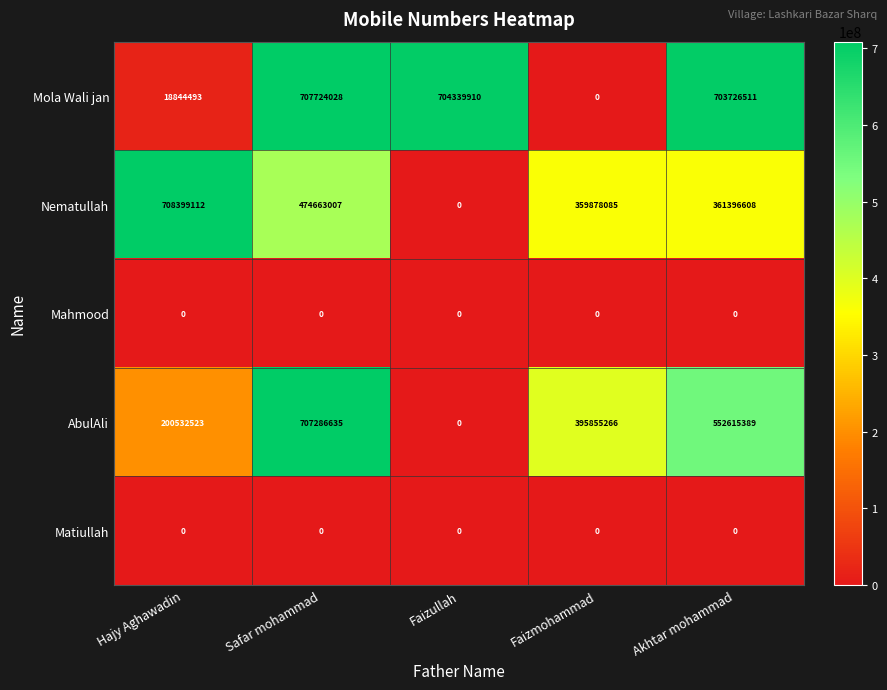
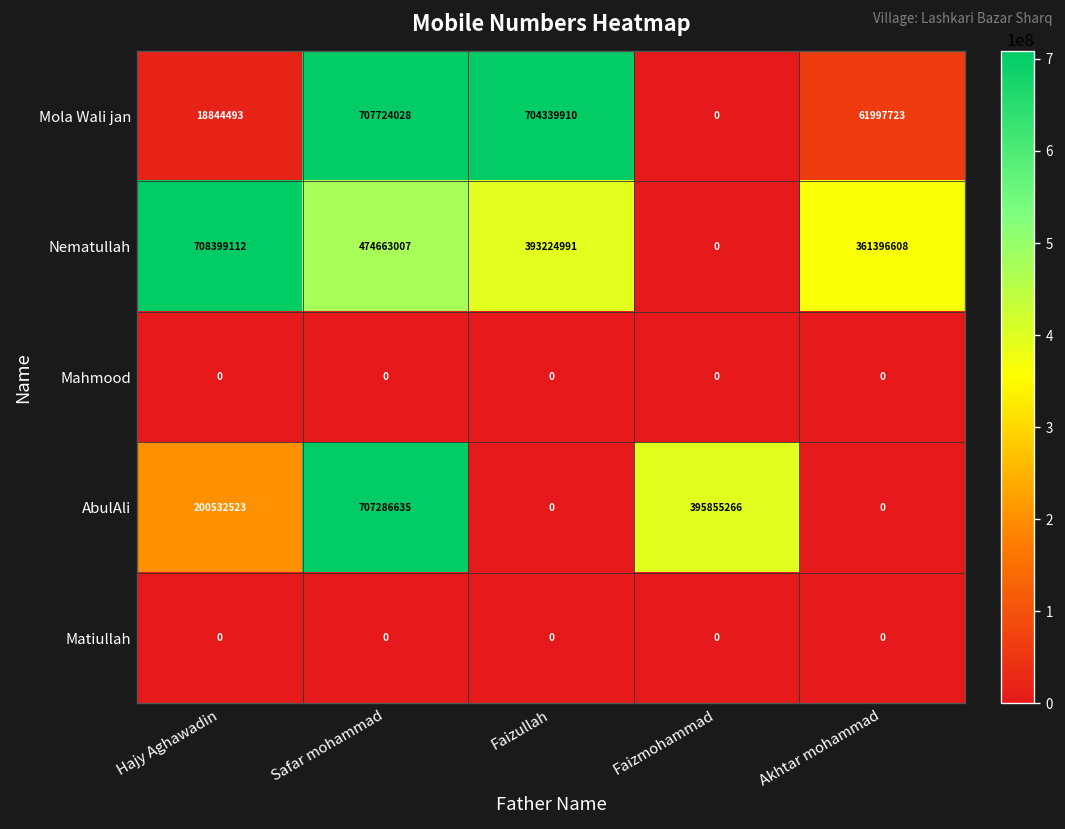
  {
    "Mola Wali jan": {
      "Hajy Aghawadin": 18844493,
      "Safar mohammad": 707724028,
      "Faizullah": 704339910,
      "Faizmohammad": 0,
-     "Akhtar mohammad": 703726511
+     "Akhtar mohammad": 61997723
    },
    "Nematullah": {
      "Hajy Aghawadin": 708399112,
      "Safar mohammad": 474663007,
-     "Faizullah": 0,
-     "Faizmohammad": 359878085,
+     "Faizullah": 393224991,
+     "Faizmohammad": 0,
      "Akhtar mohammad": 361396608
    },
    "Mahmood": {
      "Hajy Aghawadin": 0,
      "Safar mohammad": 0,
      "Faizullah": 0,
      "Faizmohammad": 0,
      "Akhtar mohammad": 0
    },
    "AbulAli": {
      "Hajy Aghawadin": 200532523,
      "Safar mohammad": 707286635,
      "Faizullah": 0,
      "Faizmohammad": 395855266,
-     "Akhtar mohammad": 552615389
+     "Akhtar mohammad": 0
    },
    "Matiullah": {
      "Hajy Aghawadin": 0,
      "Safar mohammad": 0,
      "Faizullah": 0,
      "Faizmohammad": 0,
      "Akhtar mohammad": 0
    }
  }
